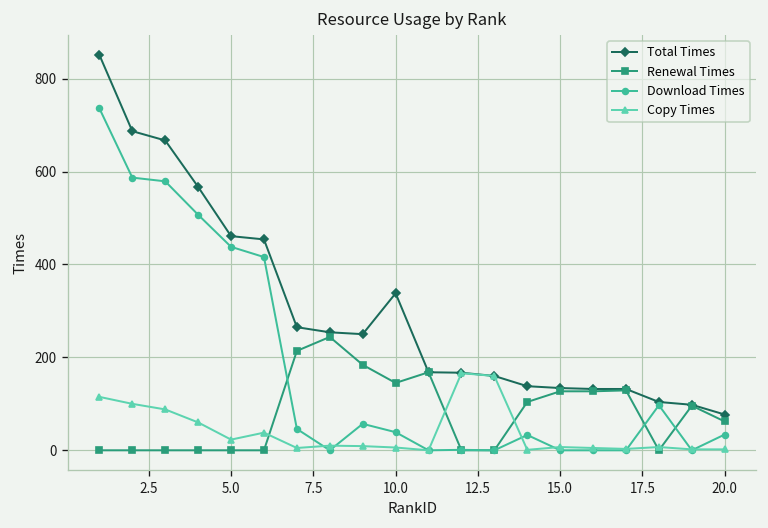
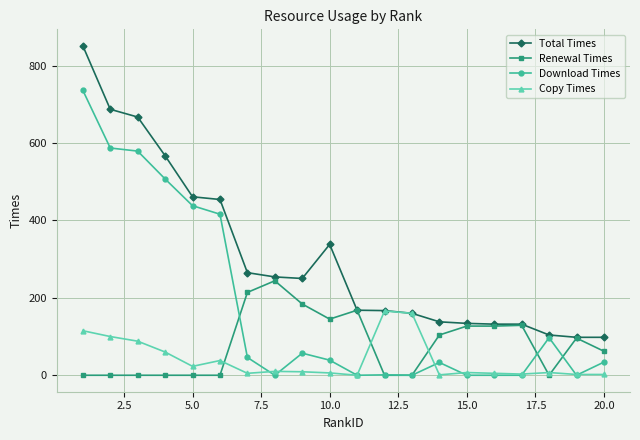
  {
    "Total Times": {
      "5.0": 460,
      "10.0": 340,
      "15.0": 130,
-     "20.0": 80
+     "20.0": 100
    }
  }
